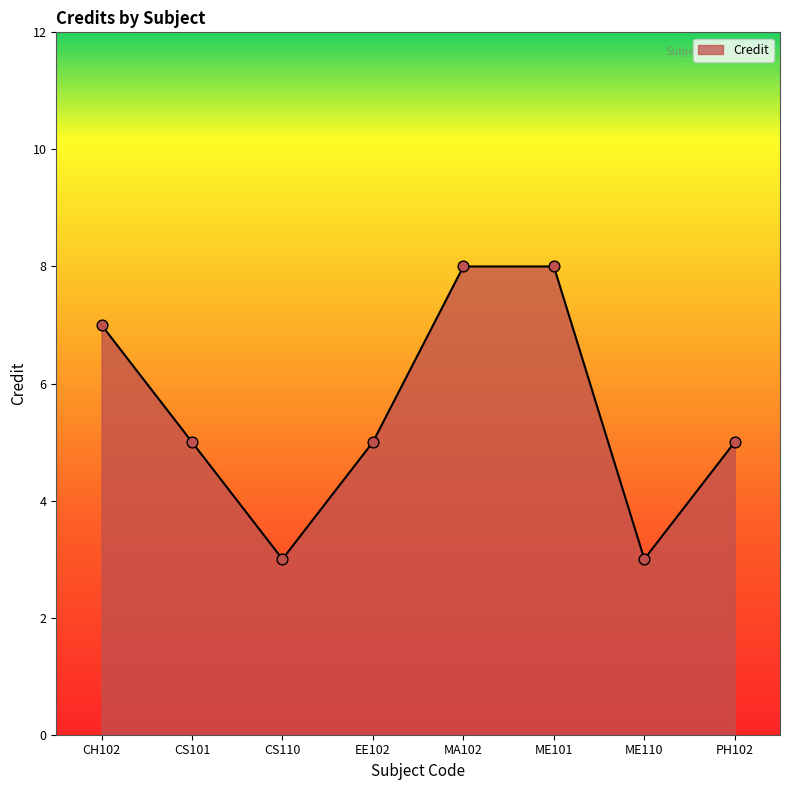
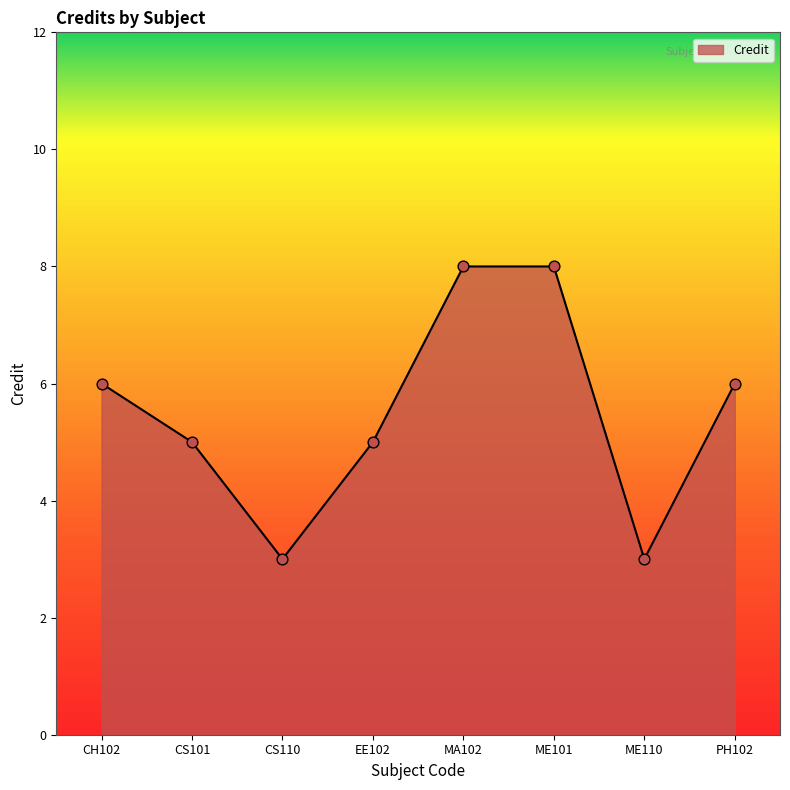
  {
-   "CH102": 7,
+   "CH102": 6,
    "CS101": 5,
    "CS110": 3,
    "EE102": 5,
    "MA102": 8,
    "ME101": 8,
    "ME110": 3,
-   "PH102": 5
+   "PH102": 6
  }
